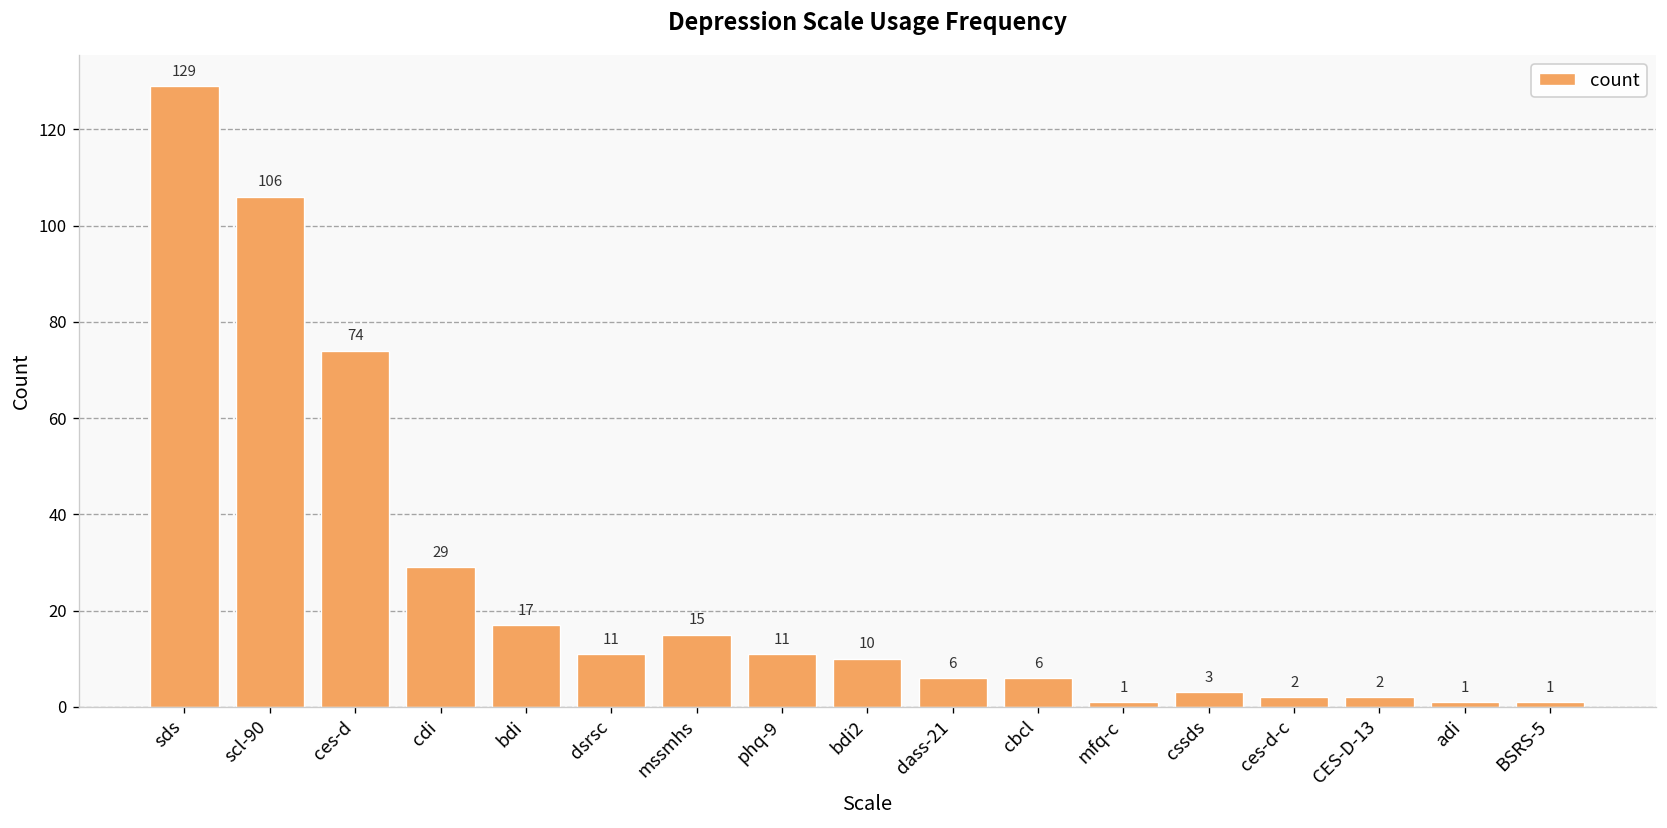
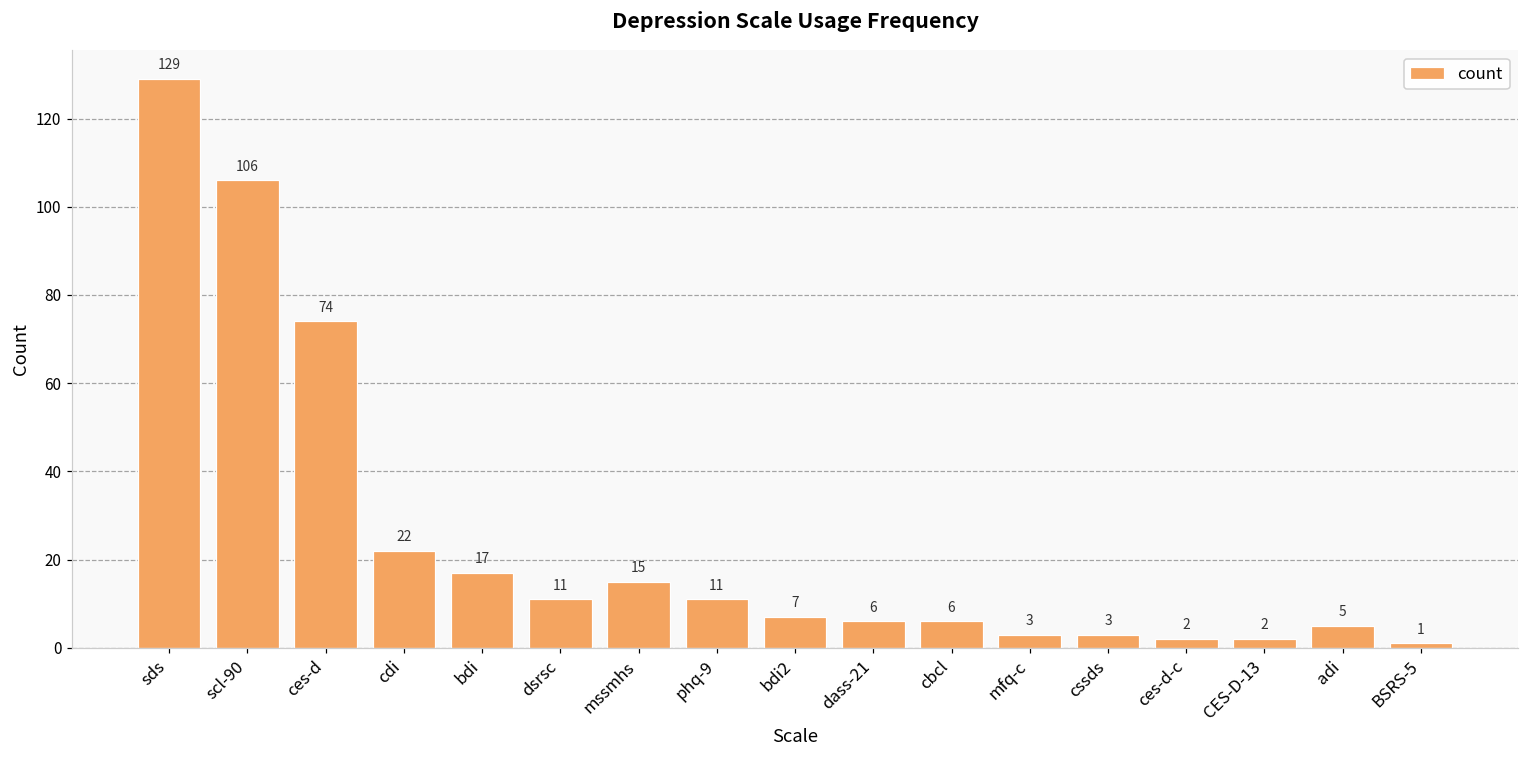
  {
    "sds": 129,
    "scl-90": 106,
    "ces-d": 74,
-   "cdi": 29,
+   "cdi": 22,
    "bdi": 17,
    "dsrsc": 11,
    "mssmhs": 15,
    "phq-9": 11,
-   "bdi2": 10,
+   "bdi2": 7,
    "dass-21": 6,
    "cbcl": 6,
-   "mfq-c": 1,
+   "mfq-c": 3,
    "cssds": 3,
    "ces-d-c": 2,
    "CES-D-13": 2,
-   "adi": 1,
+   "adi": 5,
    "BSRS-5": 1
  }
